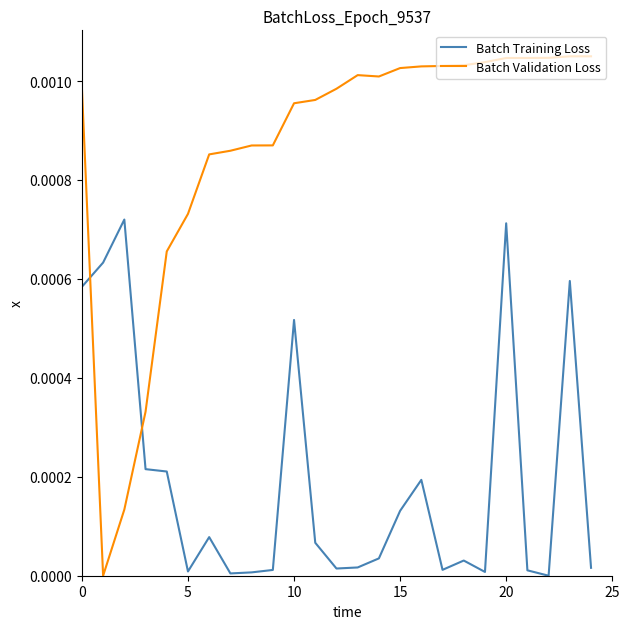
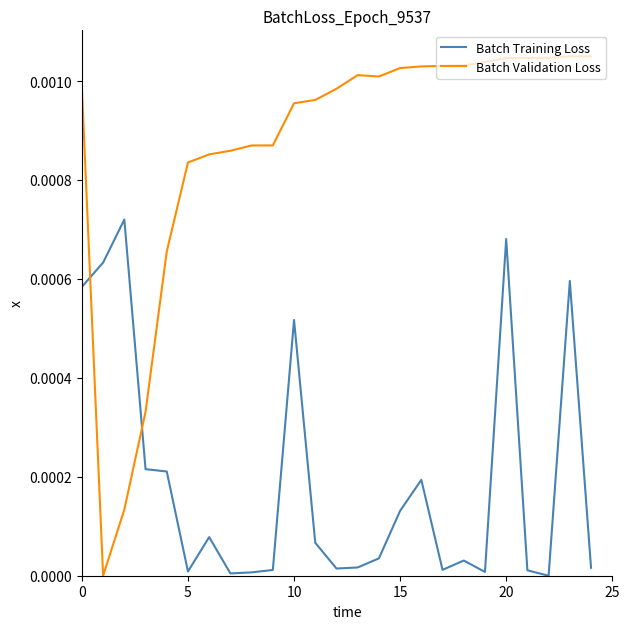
  {
    "Batch Training Loss": {
      "0": 0.00058,
      "5": 0.00001,
      "10": 0.00052,
      "15": 0.00013,
-     "20": 0.00071
+     "20": 0.00068
    },
    "Batch Validation Loss": {
      "0": 0.00099,
-     "5": 0.00073,
+     "5": 0.00084,
      "10": 0.00096,
      "15": 0.00103
    }
  }
